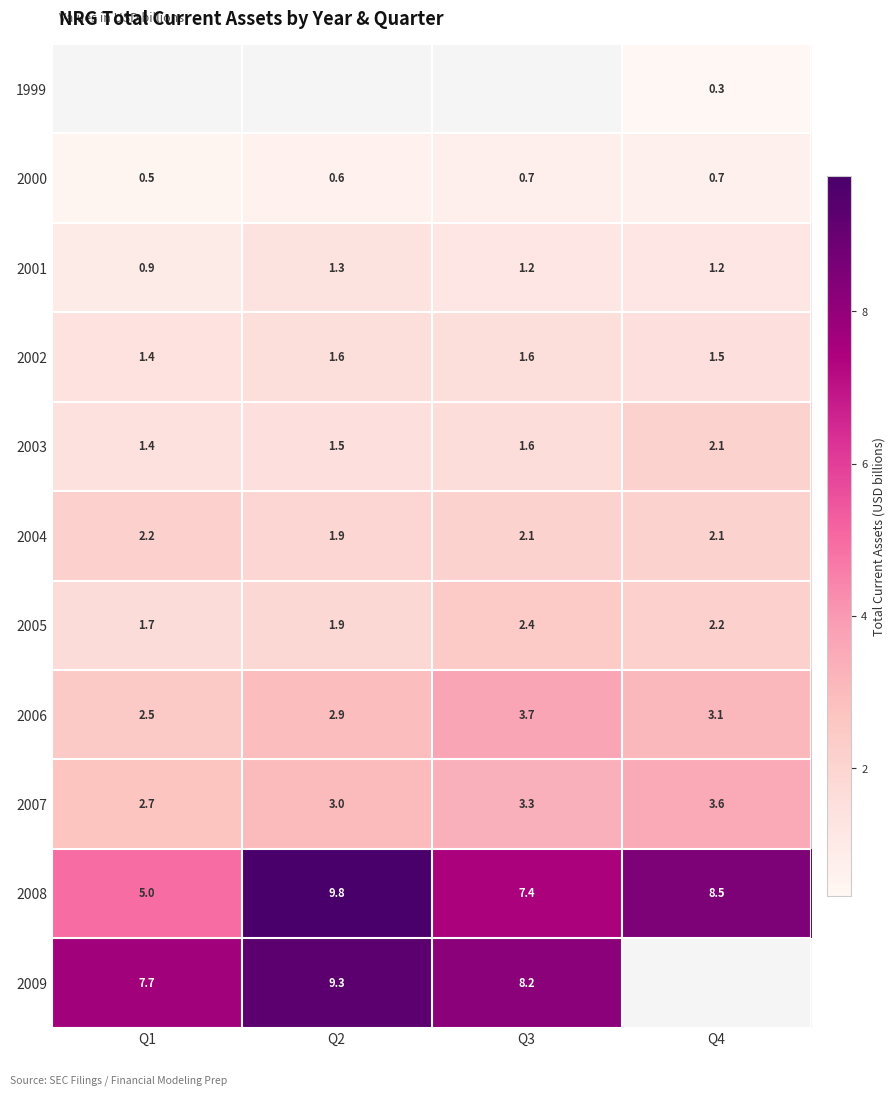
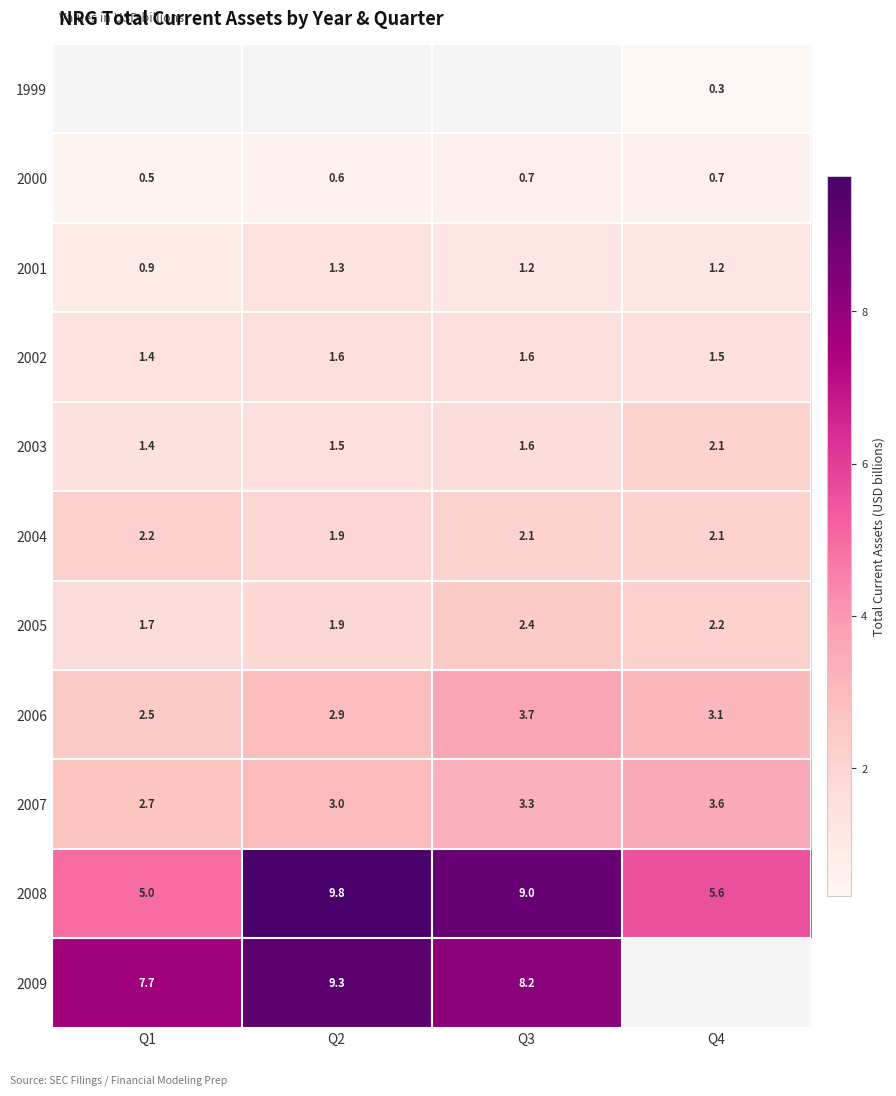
  {
    "1999": {
      "Q4": 0.3
    },
    "2000": {
      "Q1": 0.5,
      "Q2": 0.6,
      "Q3": 0.7,
      "Q4": 0.7
    },
    "2001": {
      "Q1": 0.9,
      "Q2": 1.3,
      "Q3": 1.2,
      "Q4": 1.2
    },
    "2002": {
      "Q1": 1.4,
      "Q2": 1.6,
      "Q3": 1.6,
      "Q4": 1.5
    },
    "2003": {
      "Q1": 1.4,
      "Q2": 1.5,
      "Q3": 1.6,
      "Q4": 2.1
    },
    "2004": {
      "Q1": 2.2,
      "Q2": 1.9,
      "Q3": 2.1,
      "Q4": 2.1
    },
    "2005": {
      "Q1": 1.7,
      "Q2": 1.9,
      "Q3": 2.4,
      "Q4": 2.2
    },
    "2006": {
      "Q1": 2.5,
      "Q2": 2.9,
      "Q3": 3.7,
      "Q4": 3.1
    },
    "2007": {
      "Q1": 2.7,
      "Q2": 3.0,
      "Q3": 3.3,
      "Q4": 3.6
    },
    "2008": {
      "Q1": 5.0,
      "Q2": 9.8,
-     "Q3": 7.4,
-     "Q4": 8.5
+     "Q3": 9.0,
+     "Q4": 5.6
    },
    "2009": {
      "Q1": 7.7,
      "Q2": 9.3,
      "Q3": 8.2
    }
  }
